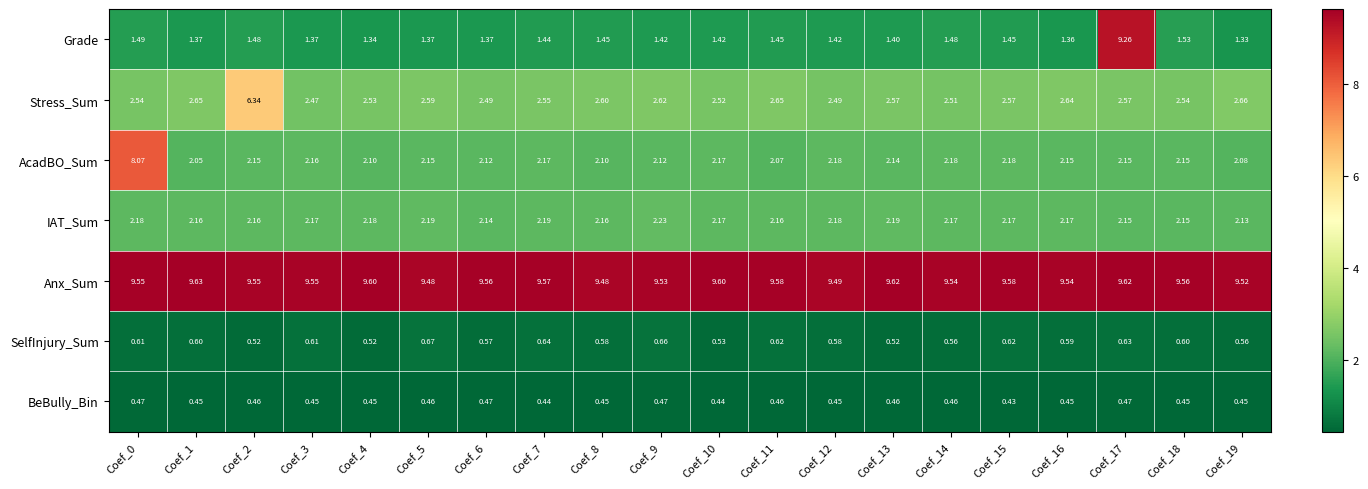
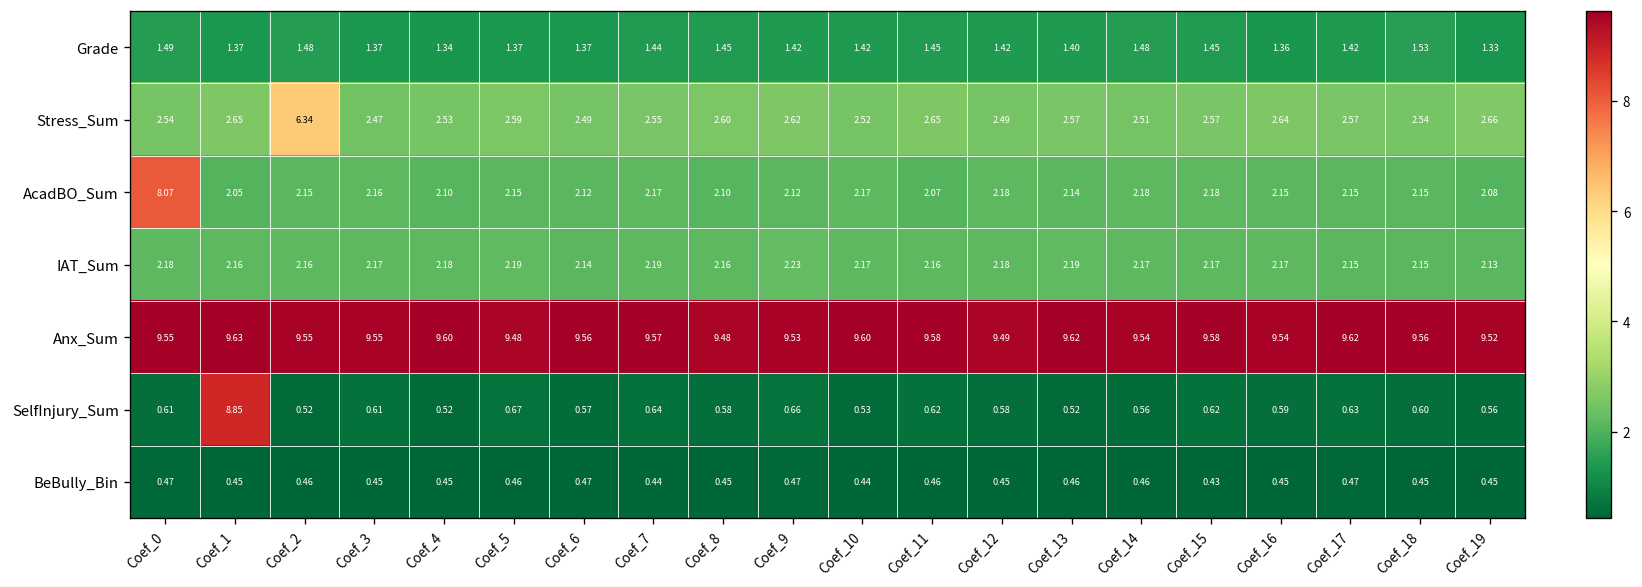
  {
    "Grade": {
      "Coef_0": 1.49,
      "Coef_1": 1.37,
      "Coef_2": 1.48,
      "Coef_3": 1.37,
      "Coef_4": 1.34,
      "Coef_5": 1.37,
      "Coef_6": 1.37,
      "Coef_7": 1.44,
      "Coef_8": 1.45,
      "Coef_9": 1.42,
      "Coef_10": 1.42,
      "Coef_11": 1.45,
      "Coef_12": 1.42,
      "Coef_13": 1.40,
      "Coef_14": 1.48,
      "Coef_15": 1.45,
      "Coef_16": 1.36,
-     "Coef_17": 9.26,
+     "Coef_17": 1.42,
      "Coef_18": 1.53,
      "Coef_19": 1.33
    },
    "Stress_Sum": {
      "Coef_0": 2.54,
      "Coef_1": 2.65,
      "Coef_2": 6.34,
      "Coef_3": 2.47,
      "Coef_4": 2.53,
      "Coef_5": 2.59,
      "Coef_6": 2.49,
      "Coef_7": 2.55,
      "Coef_8": 2.60,
      "Coef_9": 2.62,
      "Coef_10": 2.52,
      "Coef_11": 2.65,
      "Coef_12": 2.49,
      "Coef_13": 2.57,
      "Coef_14": 2.51,
      "Coef_15": 2.57,
      "Coef_16": 2.64,
      "Coef_17": 2.57,
      "Coef_18": 2.54,
      "Coef_19": 2.66
    },
    "AcadBO_Sum": {
      "Coef_0": 8.07,
      "Coef_1": 2.05,
      "Coef_2": 2.15,
      "Coef_3": 2.16,
      "Coef_4": 2.10,
      "Coef_5": 2.15,
      "Coef_6": 2.12,
      "Coef_7": 2.17,
      "Coef_8": 2.10,
      "Coef_9": 2.12,
      "Coef_10": 2.17,
      "Coef_11": 2.07,
      "Coef_12": 2.18,
      "Coef_13": 2.14,
      "Coef_14": 2.18,
      "Coef_15": 2.18,
      "Coef_16": 2.15,
      "Coef_17": 2.15,
      "Coef_18": 2.15,
      "Coef_19": 2.08
    },
    "IAT_Sum": {
      "Coef_0": 2.18,
      "Coef_1": 2.16,
      "Coef_2": 2.16,
      "Coef_3": 2.17,
      "Coef_4": 2.18,
      "Coef_5": 2.19,
      "Coef_6": 2.14,
      "Coef_7": 2.19,
      "Coef_8": 2.16,
      "Coef_9": 2.23,
      "Coef_10": 2.17,
      "Coef_11": 2.16,
      "Coef_12": 2.18,
      "Coef_13": 2.19,
      "Coef_14": 2.17,
      "Coef_15": 2.17,
      "Coef_16": 2.17,
      "Coef_17": 2.15,
      "Coef_18": 2.15,
      "Coef_19": 2.13
    },
    "Anx_Sum": {
      "Coef_0": 9.55,
      "Coef_1": 9.63,
      "Coef_2": 9.55,
      "Coef_3": 9.55,
      "Coef_4": 9.60,
      "Coef_5": 9.48,
      "Coef_6": 9.56,
      "Coef_7": 9.57,
      "Coef_8": 9.48,
      "Coef_9": 9.53,
      "Coef_10": 9.60,
      "Coef_11": 9.58,
      "Coef_12": 9.49,
      "Coef_13": 9.62,
      "Coef_14": 9.54,
      "Coef_15": 9.58,
      "Coef_16": 9.54,
      "Coef_17": 9.62,
      "Coef_18": 9.56,
      "Coef_19": 9.52
    },
    "SelfInjury_Sum": {
      "Coef_0": 0.61,
-     "Coef_1": 0.60,
+     "Coef_1": 8.85,
      "Coef_2": 0.52,
      "Coef_3": 0.61,
      "Coef_4": 0.52,
      "Coef_5": 0.67,
      "Coef_6": 0.57,
      "Coef_7": 0.64,
      "Coef_8": 0.58,
      "Coef_9": 0.66,
      "Coef_10": 0.53,
      "Coef_11": 0.62,
      "Coef_12": 0.58,
      "Coef_13": 0.52,
      "Coef_14": 0.56,
      "Coef_15": 0.62,
      "Coef_16": 0.59,
      "Coef_17": 0.63,
      "Coef_18": 0.60,
      "Coef_19": 0.56
    },
    "BeBully_Bin": {
      "Coef_0": 0.47,
      "Coef_1": 0.45,
      "Coef_2": 0.46,
      "Coef_3": 0.45,
      "Coef_4": 0.45,
      "Coef_5": 0.46,
      "Coef_6": 0.47,
      "Coef_7": 0.44,
      "Coef_8": 0.45,
      "Coef_9": 0.47,
      "Coef_10": 0.44,
      "Coef_11": 0.46,
      "Coef_12": 0.45,
      "Coef_13": 0.46,
      "Coef_14": 0.46,
      "Coef_15": 0.43,
      "Coef_16": 0.45,
      "Coef_17": 0.47,
      "Coef_18": 0.45,
      "Coef_19": 0.45
    }
  }
